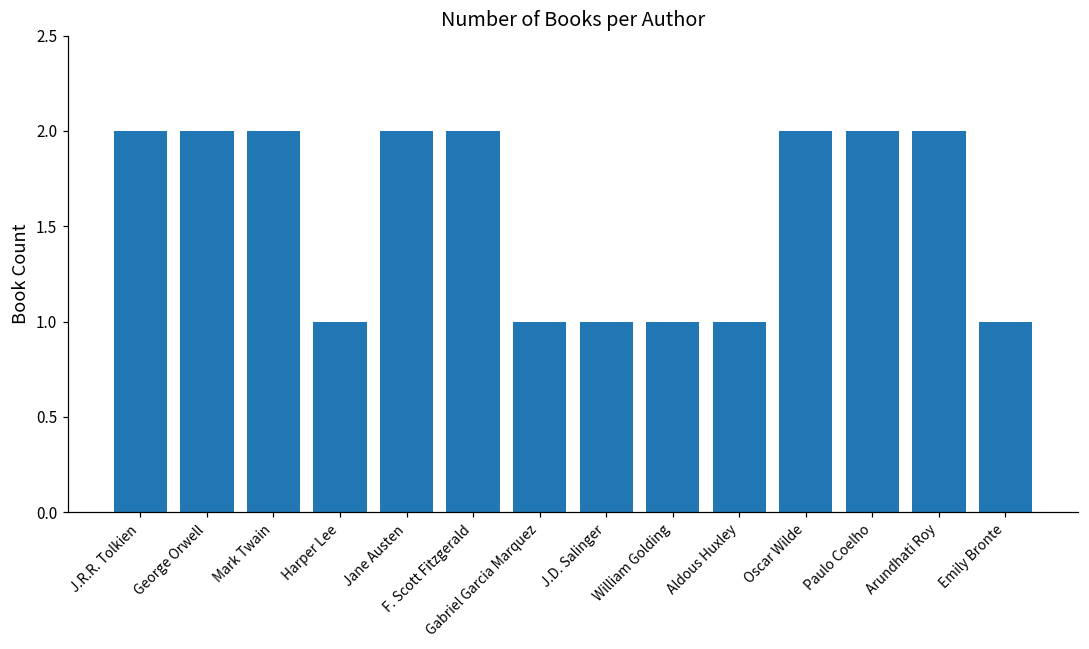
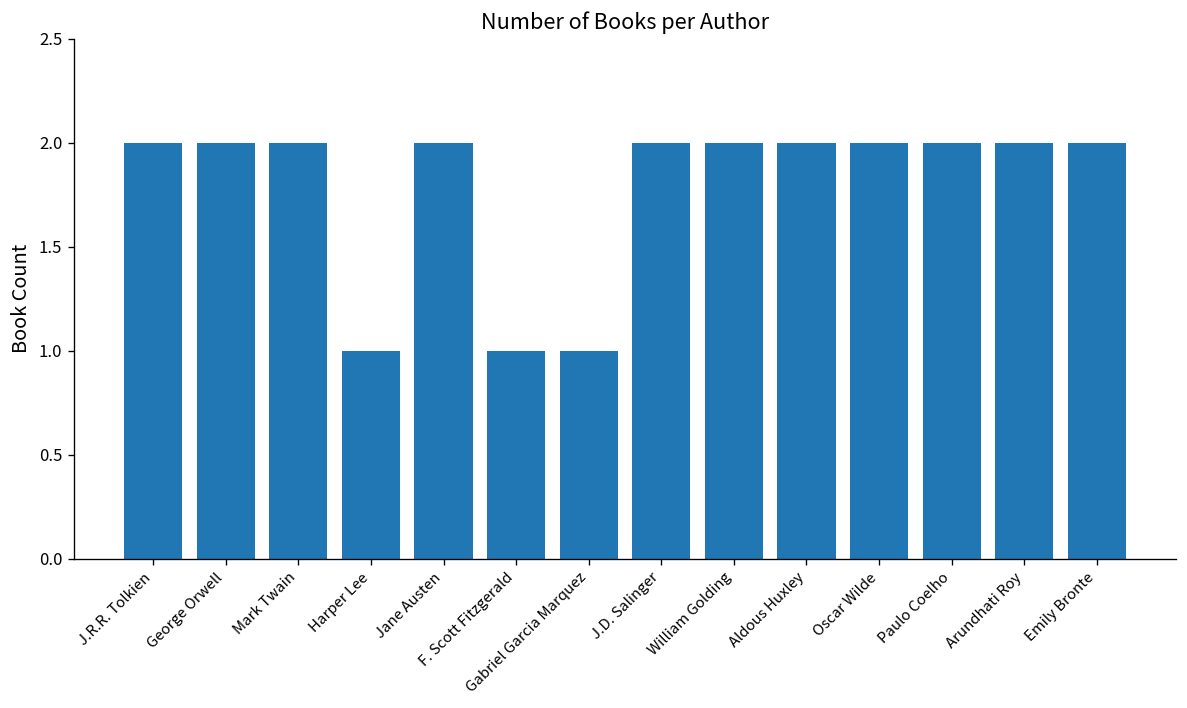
  {
    "J.R.R. Tolkien": 2,
    "George Orwell": 2,
    "Mark Twain": 2,
    "Harper Lee": 1,
    "Jane Austen": 2,
-   "F. Scott Fitzgerald": 2,
+   "F. Scott Fitzgerald": 1,
    "Gabriel Garcia Marquez": 1,
-   "J.D. Salinger": 1,
-   "William Golding": 1,
-   "Aldous Huxley": 1,
+   "J.D. Salinger": 2,
+   "William Golding": 2,
+   "Aldous Huxley": 2,
    "Oscar Wilde": 2,
    "Paulo Coelho": 2,
    "Arundhati Roy": 2,
-   "Emily Bronte": 1
+   "Emily Bronte": 2
  }
